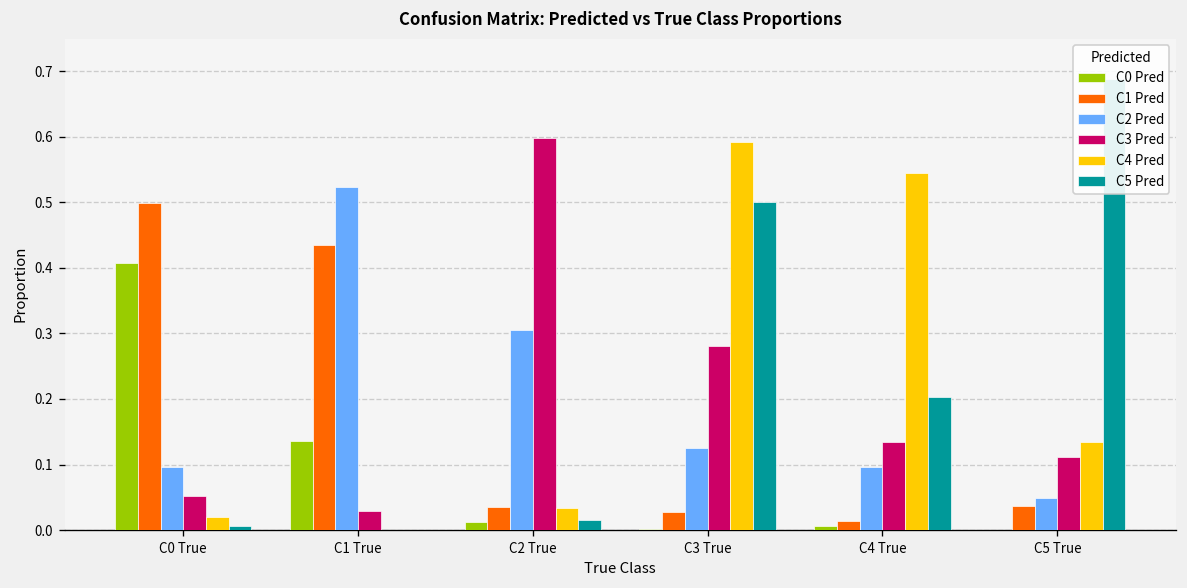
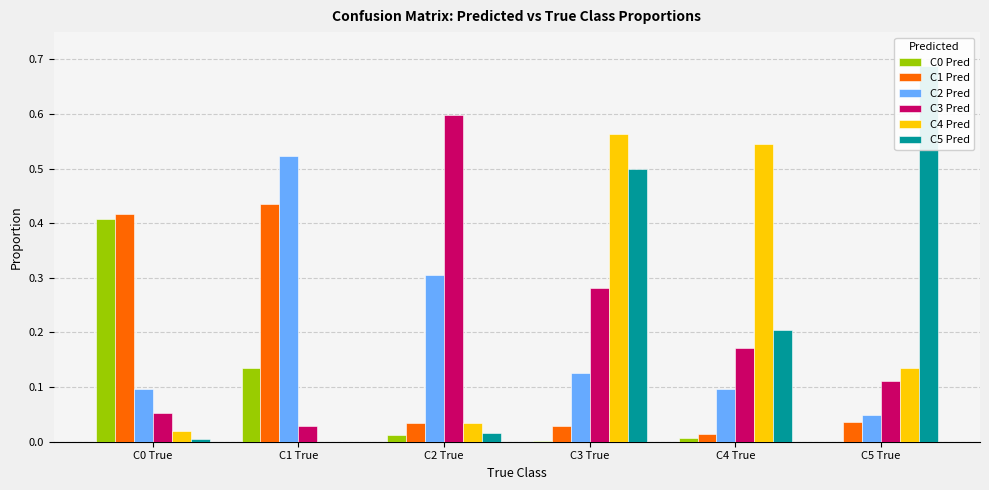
  {
    "C0 Pred": {
      "C0 True": 0.41,
      "C1 True": 0.14,
      "C2 True": 0.01,
      "C4 True": 0.01,
      "C5 True": 0.00
    },
    "C1 Pred": {
-     "C0 True": 0.50,
+     "C0 True": 0.42,
      "C1 True": 0.43,
      "C2 True": 0.04,
      "C3 True": 0.03,
      "C4 True": 0.01,
      "C5 True": 0.04
    },
    "C2 Pred": {
      "C0 True": 0.10,
      "C1 True": 0.52,
      "C2 True": 0.31,
      "C3 True": 0.13,
      "C4 True": 0.10,
      "C5 True": 0.05
    },
    "C3 Pred": {
      "C0 True": 0.05,
      "C1 True": 0.03,
      "C2 True": 0.60,
      "C3 True": 0.28,
-     "C4 True": 0.13,
+     "C4 True": 0.17,
      "C5 True": 0.11
    },
    "C4 Pred": {
      "C0 True": 0.02,
      "C1 True": 0.00,
      "C2 True": 0.03,
-     "C3 True": 0.59,
+     "C3 True": 0.56,
      "C4 True": 0.55,
      "C5 True": 0.13
    },
    "C5 Pred": {
      "C0 True": 0.01,
      "C1 True": 0.00,
      "C2 True": 0.02,
      "C3 True": 0.50,
      "C4 True": 0.20
    }
  }
